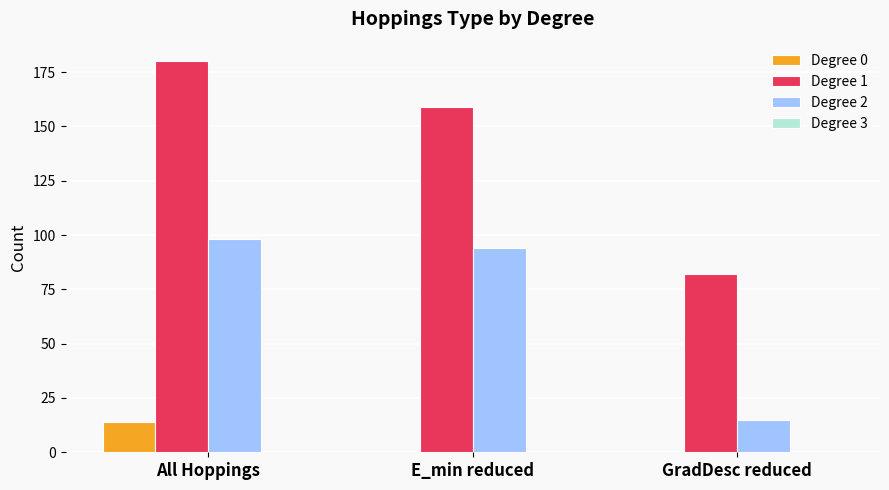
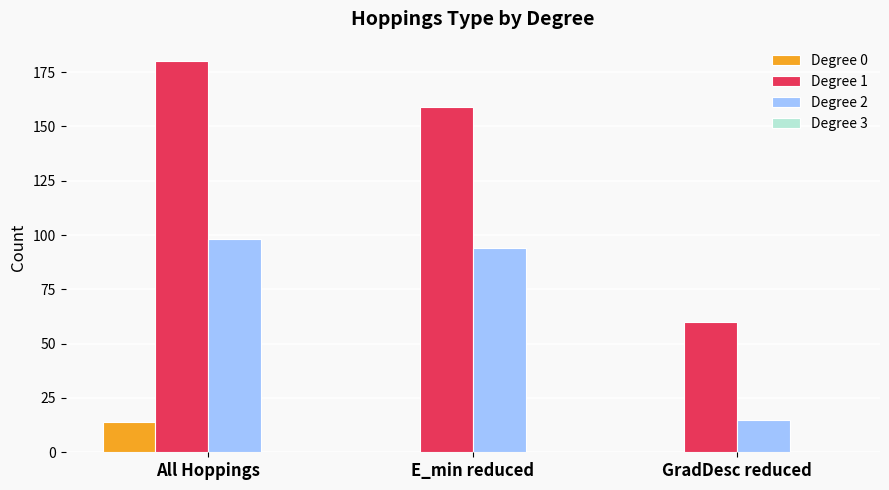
  {
    "Degree 0": {
      "All Hoppings": 14,
      "E_min reduced": 0,
      "GradDesc reduced": 0
    },
    "Degree 1": {
      "All Hoppings": 180,
      "E_min reduced": 159,
-     "GradDesc reduced": 82
+     "GradDesc reduced": 60
    }
  }
